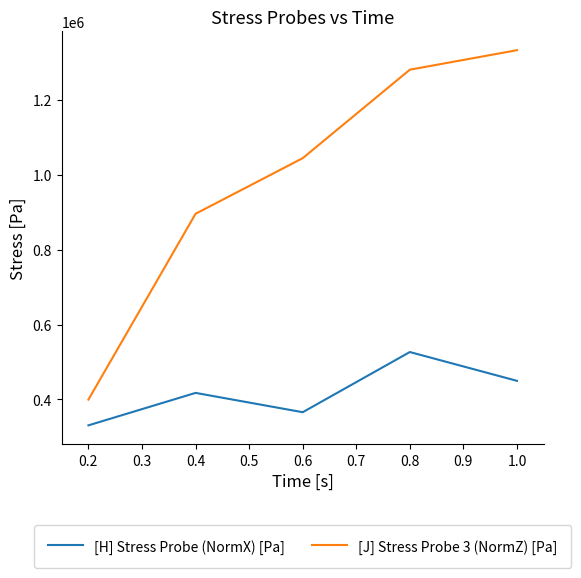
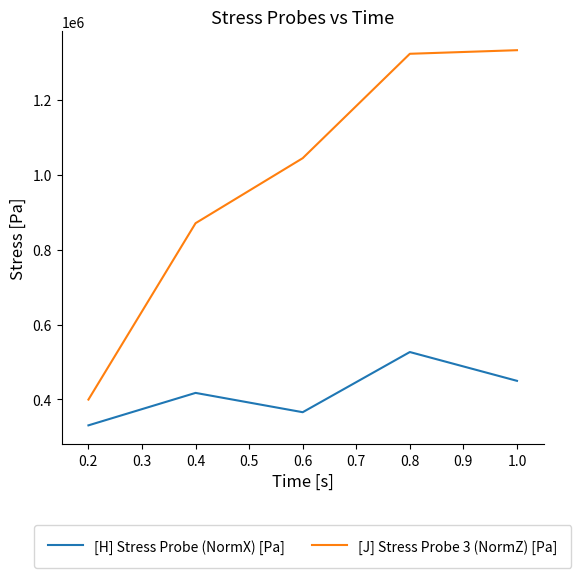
  {
    "[H] Stress Probe (NormX) [Pa]": {
      "0.2": 330000,
      "0.4": 420000,
      "0.6": 370000,
      "0.8": 530000,
      "1.0": 450000
    },
    "[J] Stress Probe 3 (NormZ) [Pa]": {
      "0.2": 400000,
-     "0.4": 900000,
+     "0.4": 870000,
      "0.6": 1040000,
-     "0.8": 1280000,
+     "0.8": 1320000,
      "1.0": 1330000
    }
  }
